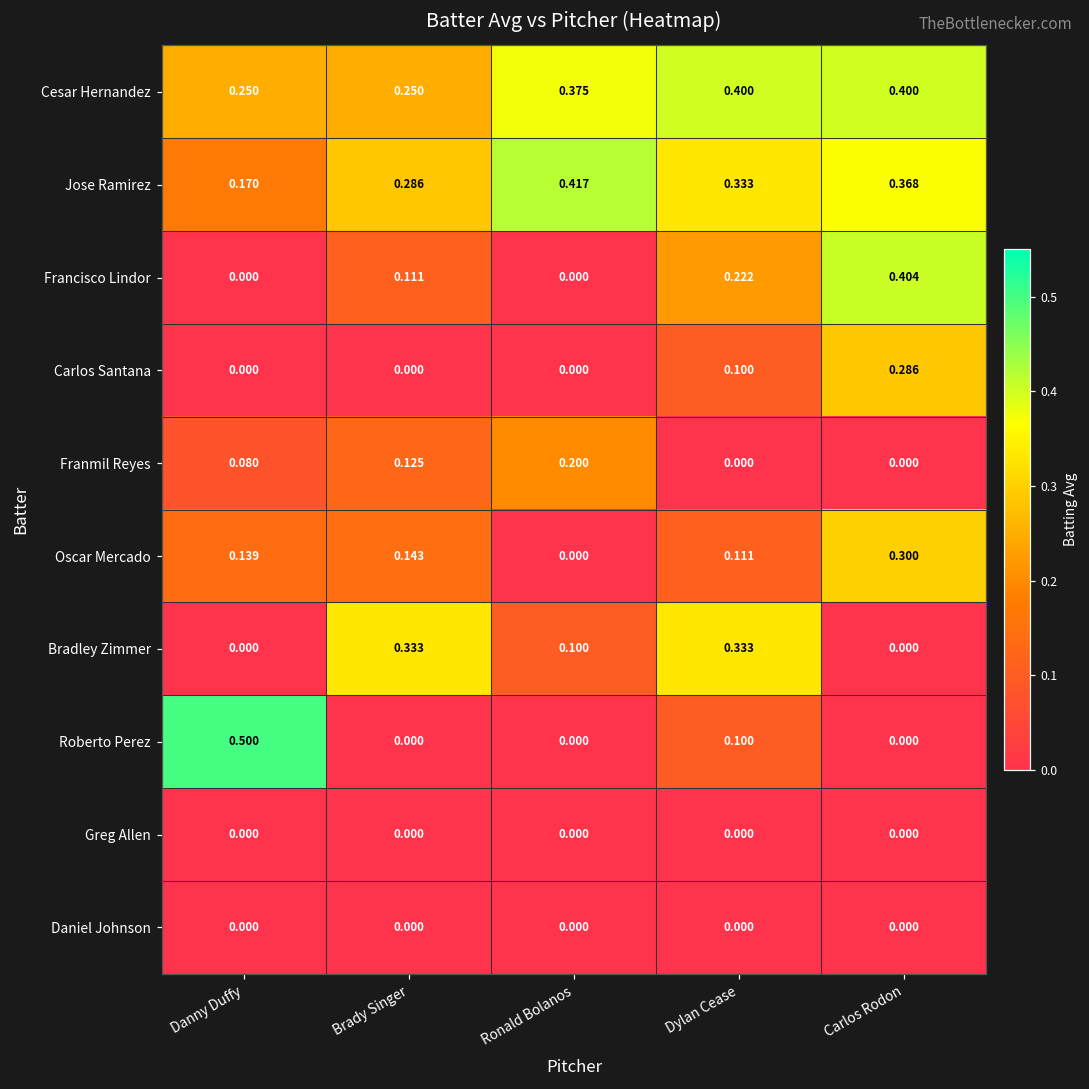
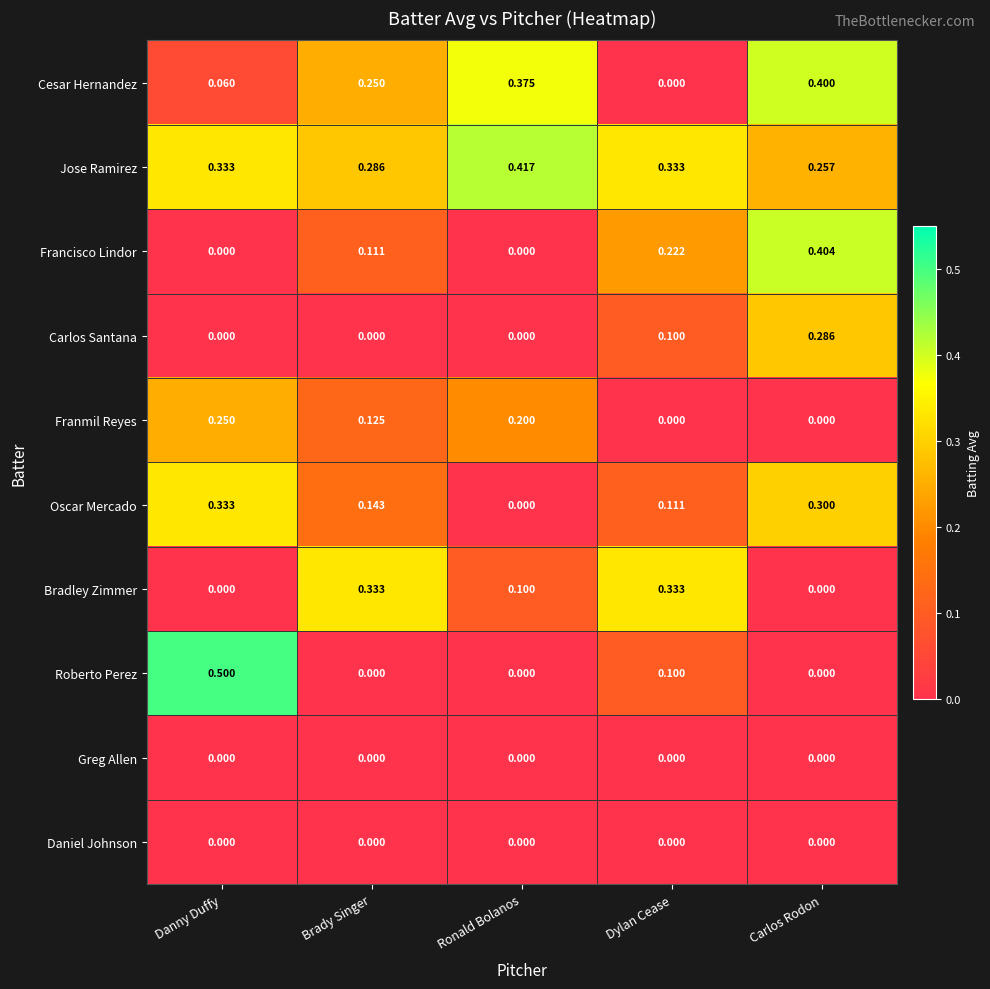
  {
    "Cesar Hernandez": {
-     "Danny Duffy": 0.250,
+     "Danny Duffy": 0.060,
      "Brady Singer": 0.250,
      "Ronald Bolanos": 0.375,
-     "Dylan Cease": 0.400,
+     "Dylan Cease": 0.000,
      "Carlos Rodon": 0.400
    },
    "Jose Ramirez": {
-     "Danny Duffy": 0.170,
+     "Danny Duffy": 0.333,
      "Brady Singer": 0.286,
      "Ronald Bolanos": 0.417,
      "Dylan Cease": 0.333,
-     "Carlos Rodon": 0.368
+     "Carlos Rodon": 0.257
    },
    "Francisco Lindor": {
      "Danny Duffy": 0.000,
      "Brady Singer": 0.111,
      "Ronald Bolanos": 0.000,
      "Dylan Cease": 0.222,
      "Carlos Rodon": 0.404
    },
    "Carlos Santana": {
      "Danny Duffy": 0.000,
      "Brady Singer": 0.000,
      "Ronald Bolanos": 0.000,
      "Dylan Cease": 0.100,
      "Carlos Rodon": 0.286
    },
    "Franmil Reyes": {
-     "Danny Duffy": 0.080,
+     "Danny Duffy": 0.250,
      "Brady Singer": 0.125,
      "Ronald Bolanos": 0.200,
      "Dylan Cease": 0.000,
      "Carlos Rodon": 0.000
    },
    "Oscar Mercado": {
-     "Danny Duffy": 0.139,
+     "Danny Duffy": 0.333,
      "Brady Singer": 0.143,
      "Ronald Bolanos": 0.000,
      "Dylan Cease": 0.111,
      "Carlos Rodon": 0.300
    },
    "Bradley Zimmer": {
      "Danny Duffy": 0.000,
      "Brady Singer": 0.333,
      "Ronald Bolanos": 0.100,
      "Dylan Cease": 0.333,
      "Carlos Rodon": 0.000
    },
    "Roberto Perez": {
      "Danny Duffy": 0.500,
      "Brady Singer": 0.000,
      "Ronald Bolanos": 0.000,
      "Dylan Cease": 0.100,
      "Carlos Rodon": 0.000
    },
    "Greg Allen": {
      "Danny Duffy": 0.000,
      "Brady Singer": 0.000,
      "Ronald Bolanos": 0.000,
      "Dylan Cease": 0.000,
      "Carlos Rodon": 0.000
    },
    "Daniel Johnson": {
      "Danny Duffy": 0.000,
      "Brady Singer": 0.000,
      "Ronald Bolanos": 0.000,
      "Dylan Cease": 0.000,
      "Carlos Rodon": 0.000
    }
  }
